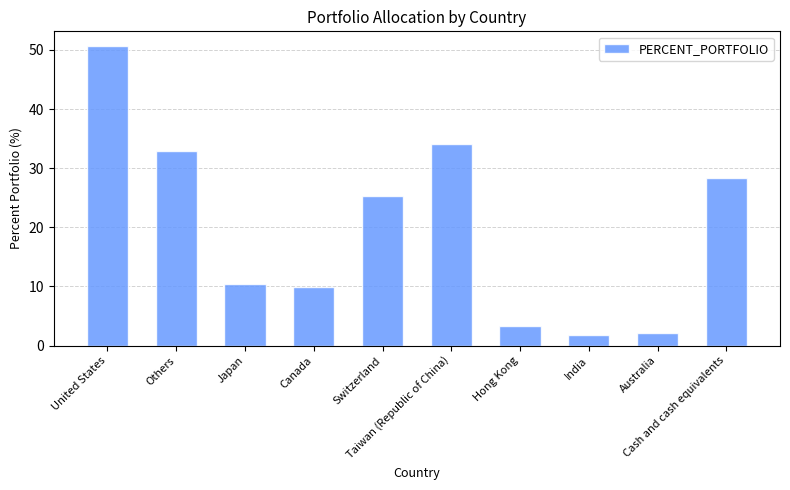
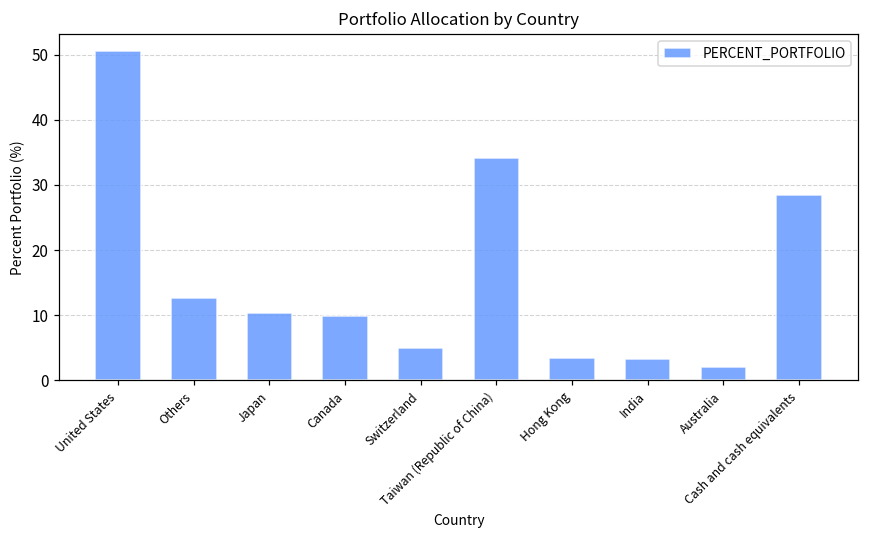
  {
    "United States": 51,
-   "Others": 33,
+   "Others": 13,
    "Japan": 10,
    "Canada": 10,
-   "Switzerland": 25,
+   "Switzerland": 5,
    "Taiwan (Republic of China)": 34,
    "Hong Kong": 3,
-   "India": 2,
+   "India": 3,
    "Australia": 2,
    "Cash and cash equivalents": 28
  }
